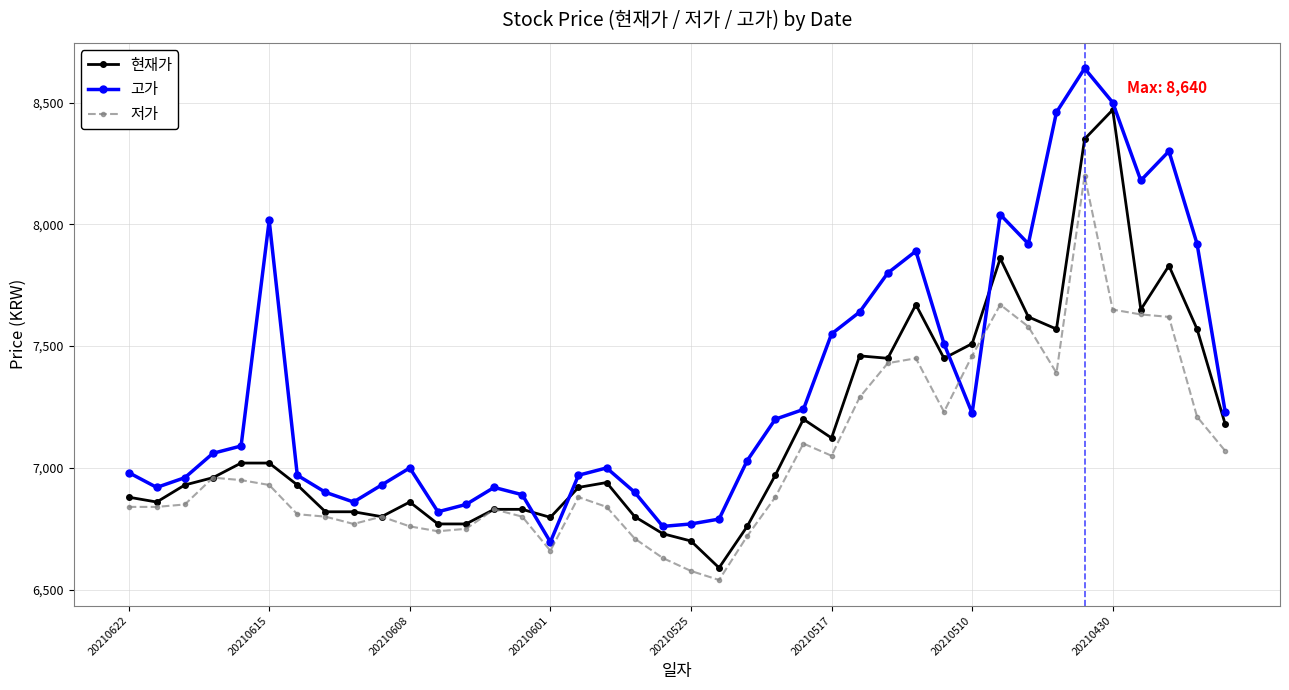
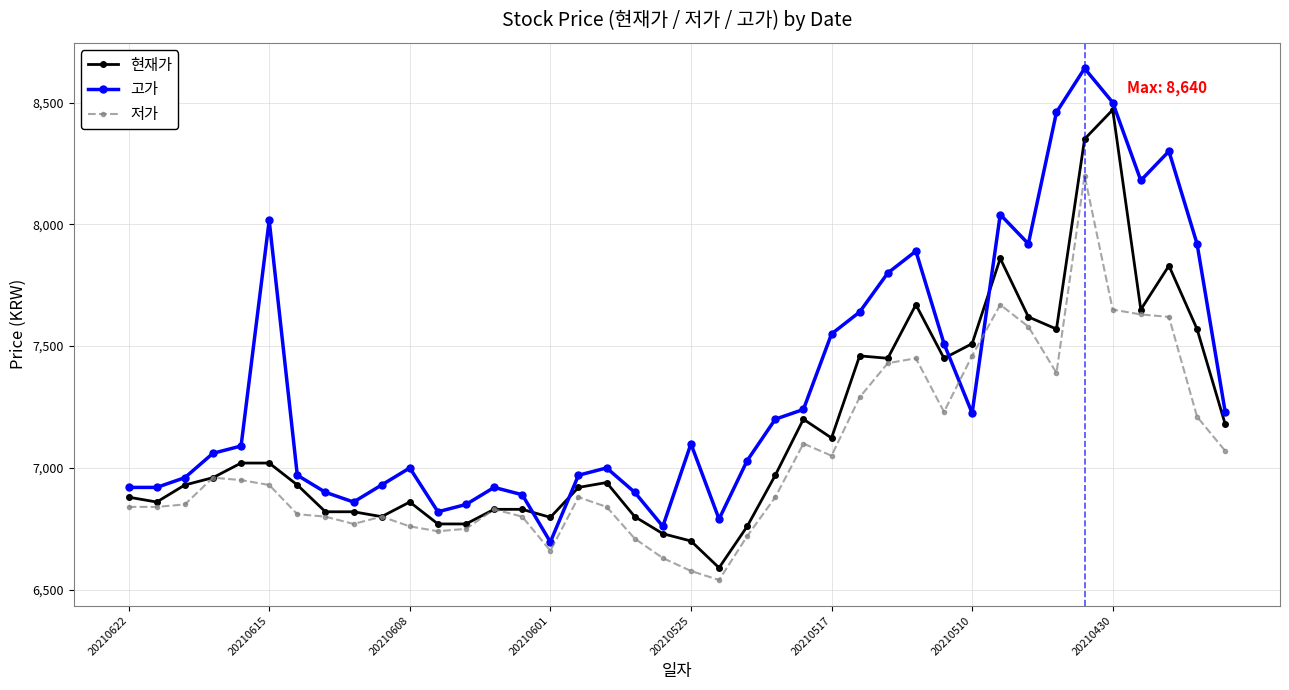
  {
    "현재가": {
      "20210622": "6,880",
      "20210615": "7,020",
      "20210608": "6,860",
      "20210601": "6,800",
      "20210525": "6,700",
      "20210517": "7,120",
      "20210510": "7,510",
      "20210430": "8,470"
    },
    "고가": {
-     "20210622": "6,980",
+     "20210622": "6,920",
      "20210615": "8,020",
      "20210608": "7,000",
      "20210601": "6,700",
-     "20210525": "6,770",
+     "20210525": "7,100",
      "20210517": "7,550",
      "20210510": "7,230"
    },
    "저가": {
      "20210622": "6,840",
      "20210615": "6,930",
      "20210608": "6,760",
      "20210601": "6,660",
      "20210525": "6,580",
      "20210517": "7,050",
      "20210510": "7,460",
      "20210430": "7,650"
    }
  }
